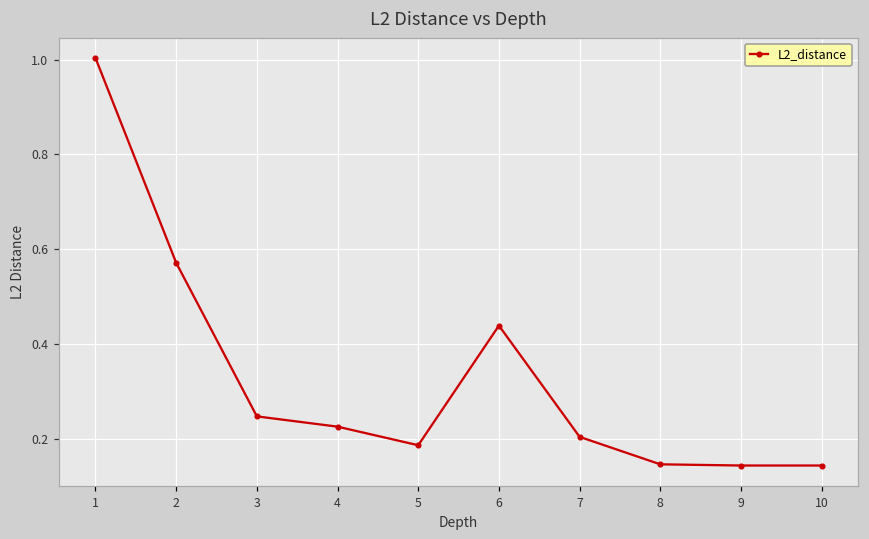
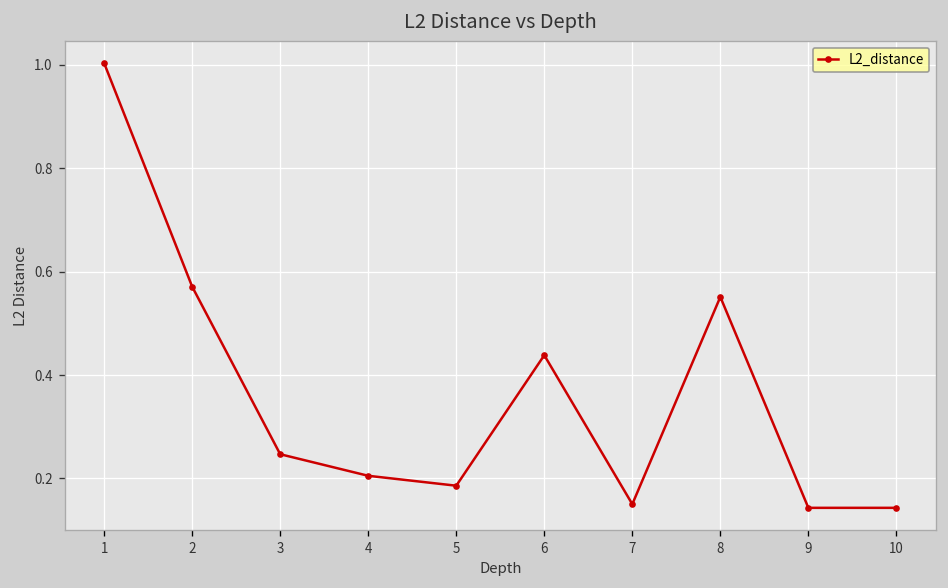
  {
    "1": 1.00,
    "2": 0.57,
    "3": 0.25,
-   "4": 0.23,
+   "4": 0.21,
    "5": 0.19,
    "6": 0.44,
-   "7": 0.20,
-   "8": 0.15,
+   "7": 0.15,
+   "8": 0.55,
    "9": 0.14,
    "10": 0.14
  }
